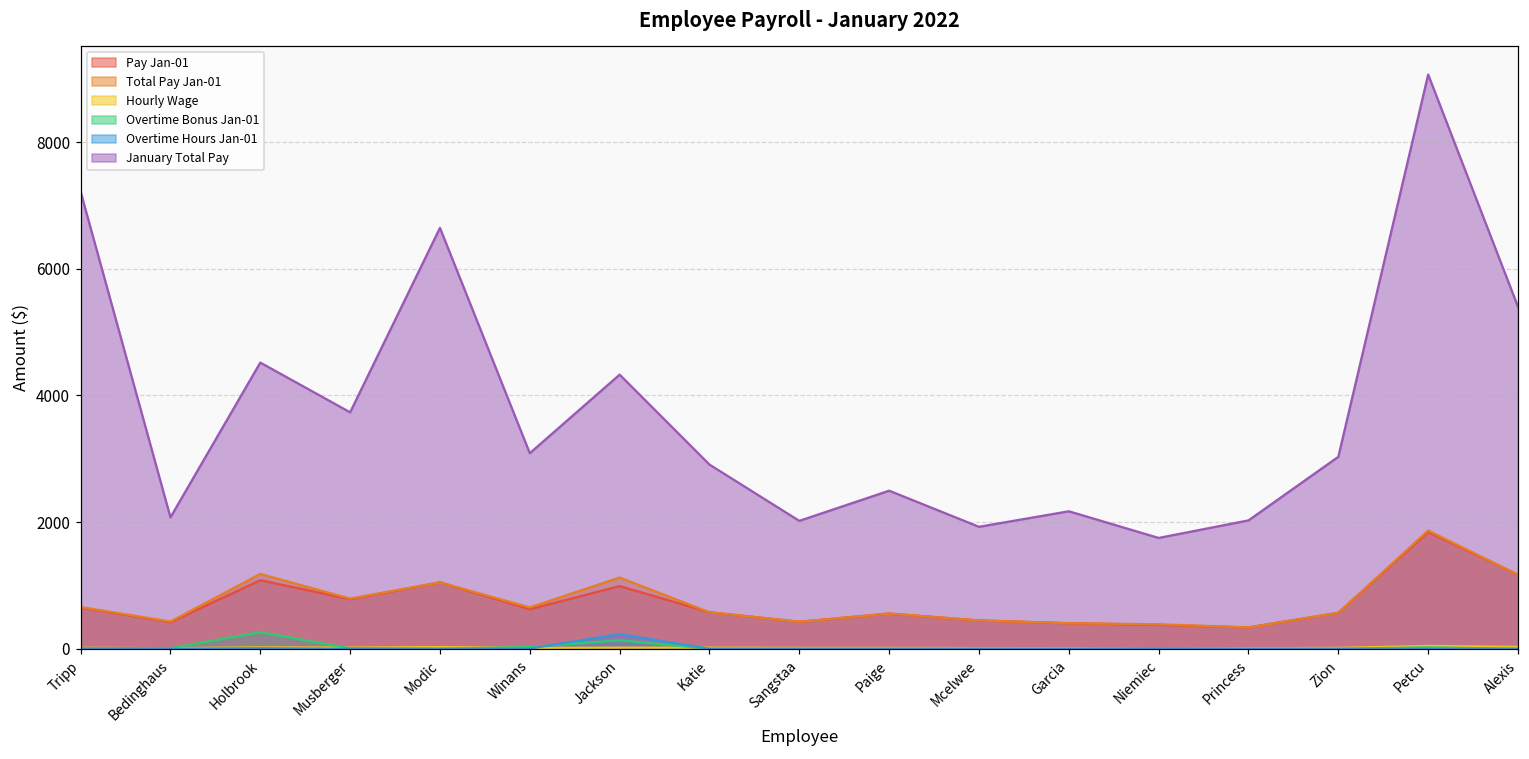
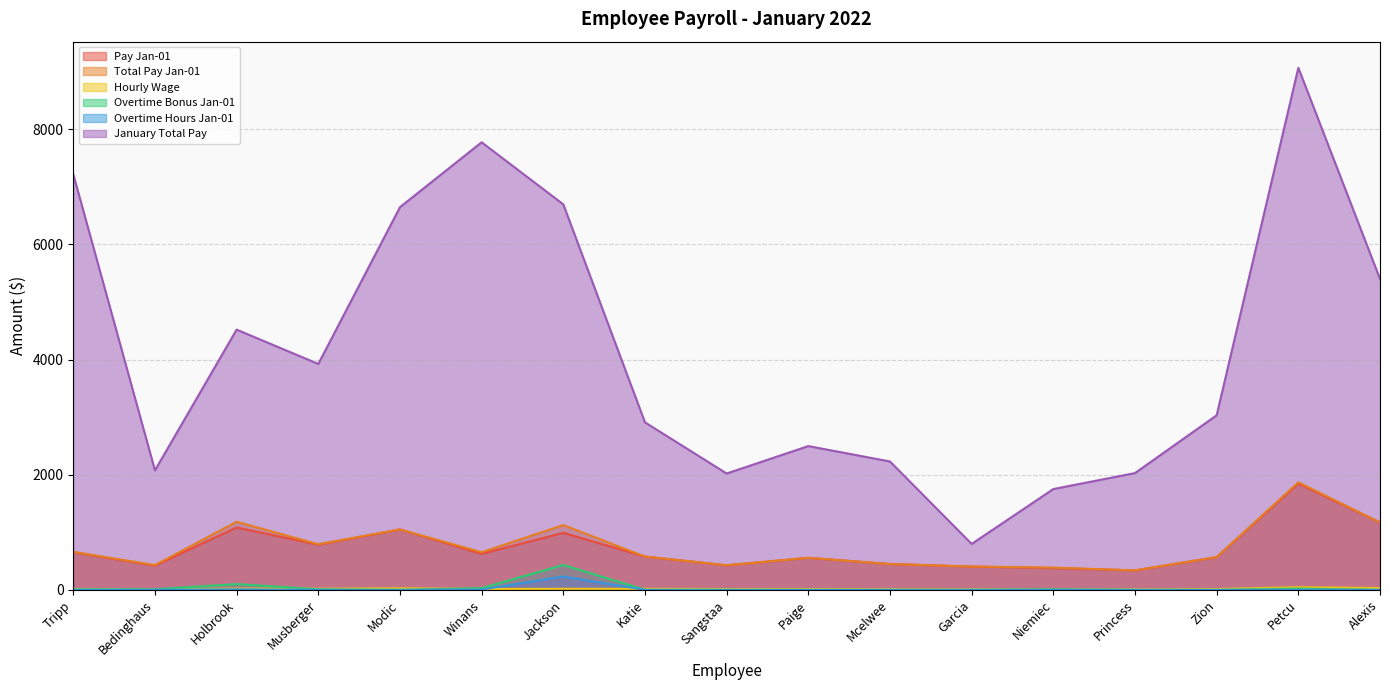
  {
    "Overtime Bonus Jan-01": {
-     "Holbrook": 300,
-     "Jackson": 100
+     "Holbrook": 100,
+     "Jackson": 400
    },
    "Overtime Hours Jan-01": {
      "Jackson": 200
    },
    "January Total Pay": {
      "Tripp": 7200,
      "Bedinghaus": 2100,
      "Holbrook": 4500,
-     "Musberger": 3700,
+     "Musberger": 3900,
      "Modic": 6600,
-     "Winans": 3100,
-     "Jackson": 4300,
+     "Winans": 7800,
+     "Jackson": 6700,
      "Katie": 2900,
      "Sangstaa": 2000,
      "Paige": 2500,
-     "Mcelwee": 1900,
-     "Garcia": 2200,
+     "Mcelwee": 2200,
+     "Garcia": 800,
      "Niemiec": 1800,
      "Princess": 2000,
      "Zion": 3000,
      "Petcu": 9100,
      "Alexis": 5400
    }
  }
